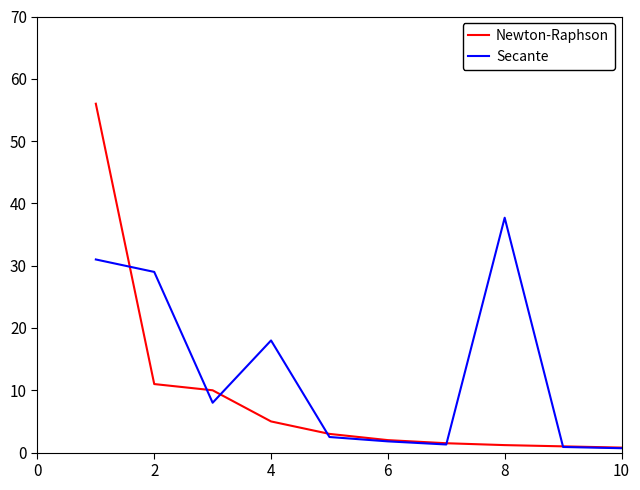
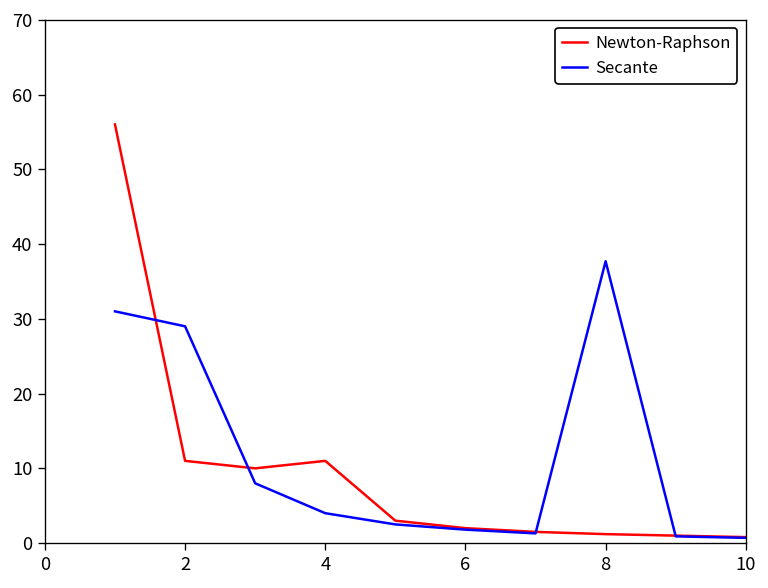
  {
    "Newton-Raphson": {
      "2": 11,
-     "4": 5,
+     "4": 11,
      "8": 1
    },
    "Secante": {
      "2": 29,
-     "4": 18,
+     "4": 4,
      "8": 38
    }
  }
